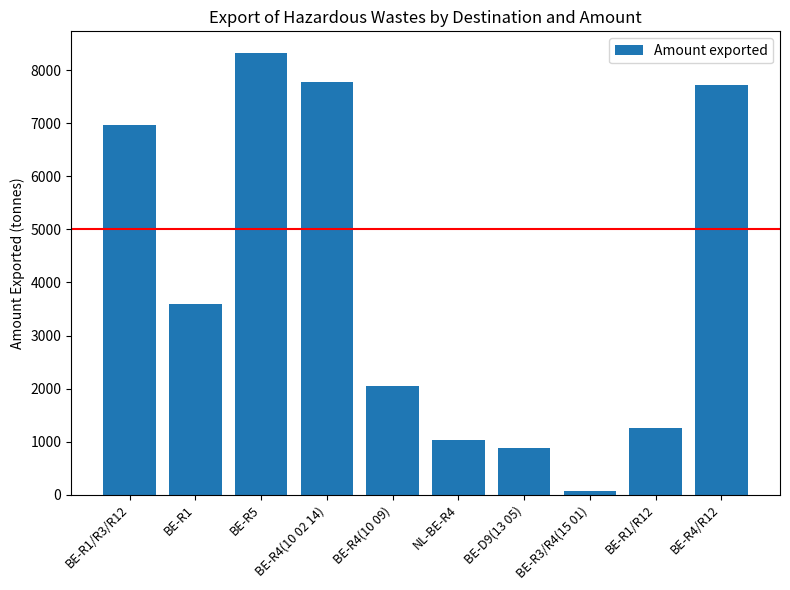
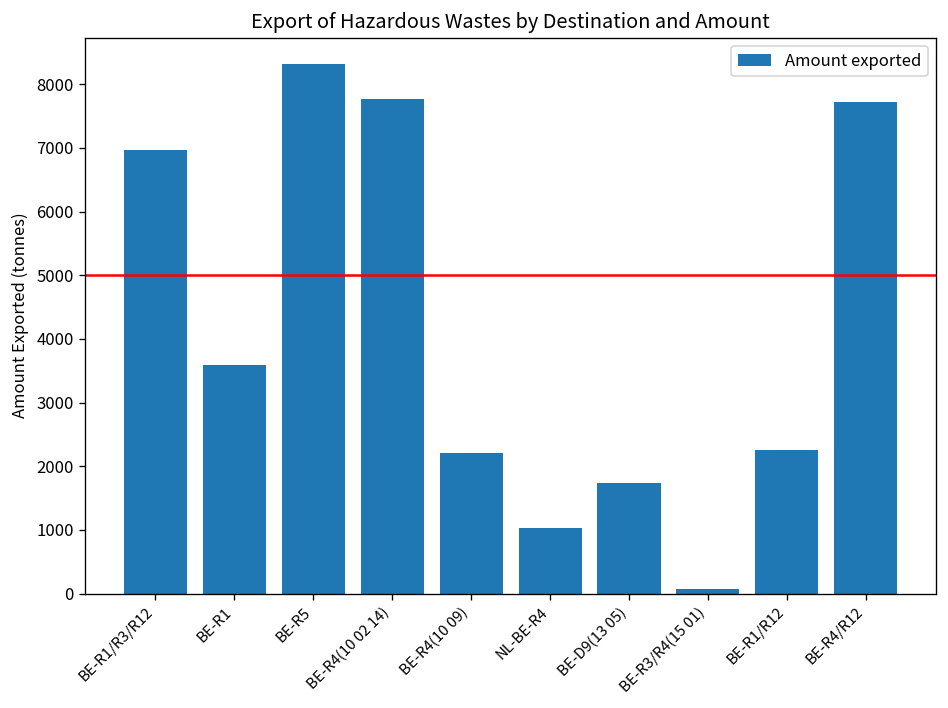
  {
    "BE-R1/R3/R12": 7000,
    "BE-R1": 3600,
    "BE-R5": 8300,
    "BE-R4(10 02 14)": 7800,
-   "BE-R4(10 09)": 2100,
+   "BE-R4(10 09)": 2200,
    "NL-BE-R4": 1000,
-   "BE-D9(13 05)": 900,
+   "BE-D9(13 05)": 1700,
    "BE-R3/R4(15 01)": 100,
-   "BE-R1/R12": 1300,
+   "BE-R1/R12": 2300,
    "BE-R4/R12": 7700
  }
